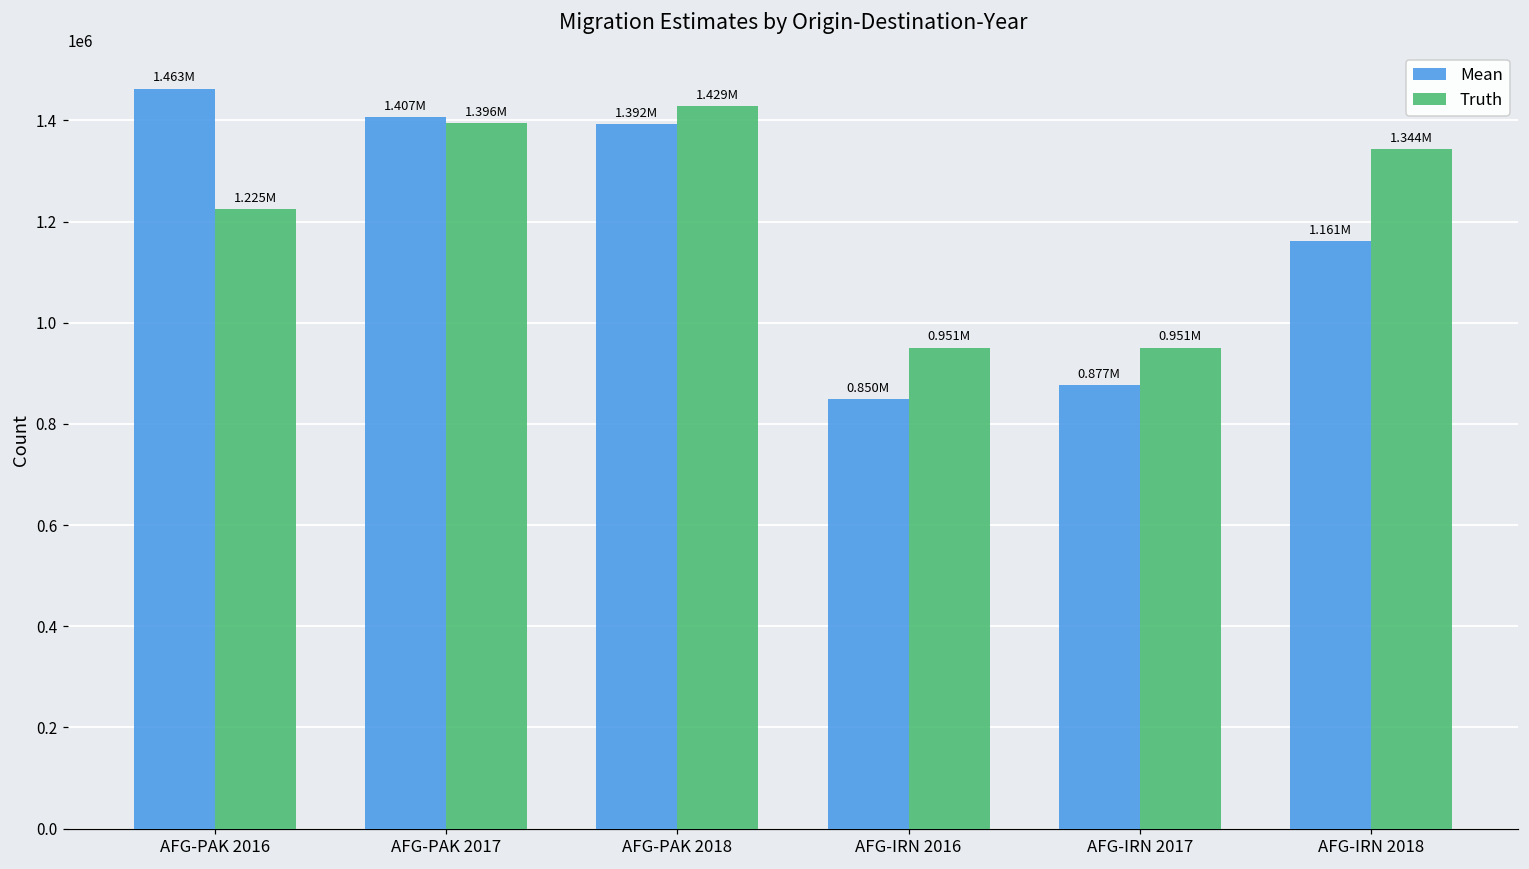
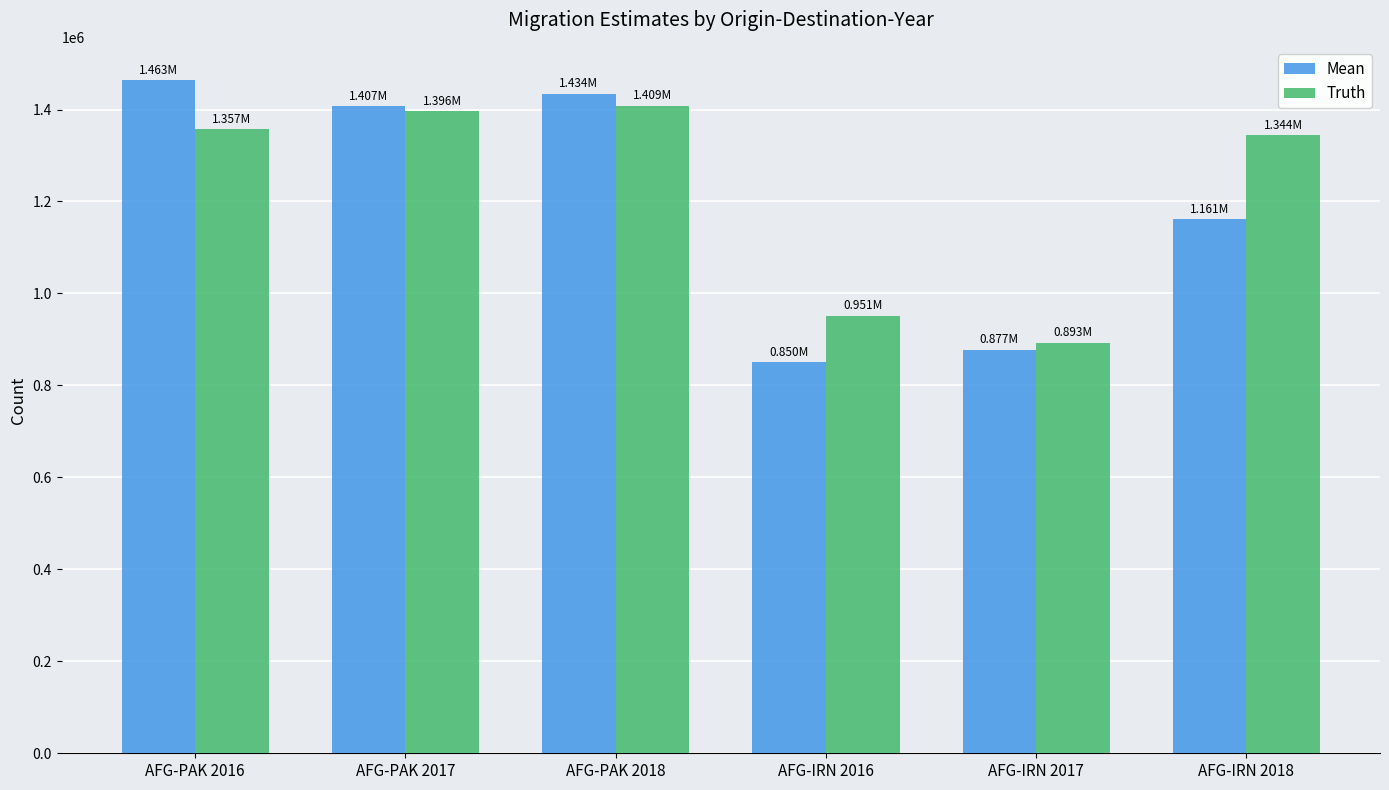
  {
    "Mean": {
      "AFG-PAK 2016": "1.463M",
      "AFG-PAK 2017": "1.407M",
-     "AFG-PAK 2018": "1.392M",
+     "AFG-PAK 2018": "1.434M",
      "AFG-IRN 2016": "0.850M",
      "AFG-IRN 2017": "0.877M",
      "AFG-IRN 2018": "1.161M"
    },
    "Truth": {
-     "AFG-PAK 2016": "1.225M",
+     "AFG-PAK 2016": "1.357M",
      "AFG-PAK 2017": "1.396M",
-     "AFG-PAK 2018": "1.429M",
+     "AFG-PAK 2018": "1.409M",
      "AFG-IRN 2016": "0.951M",
-     "AFG-IRN 2017": "0.951M",
+     "AFG-IRN 2017": "0.893M",
      "AFG-IRN 2018": "1.344M"
    }
  }
